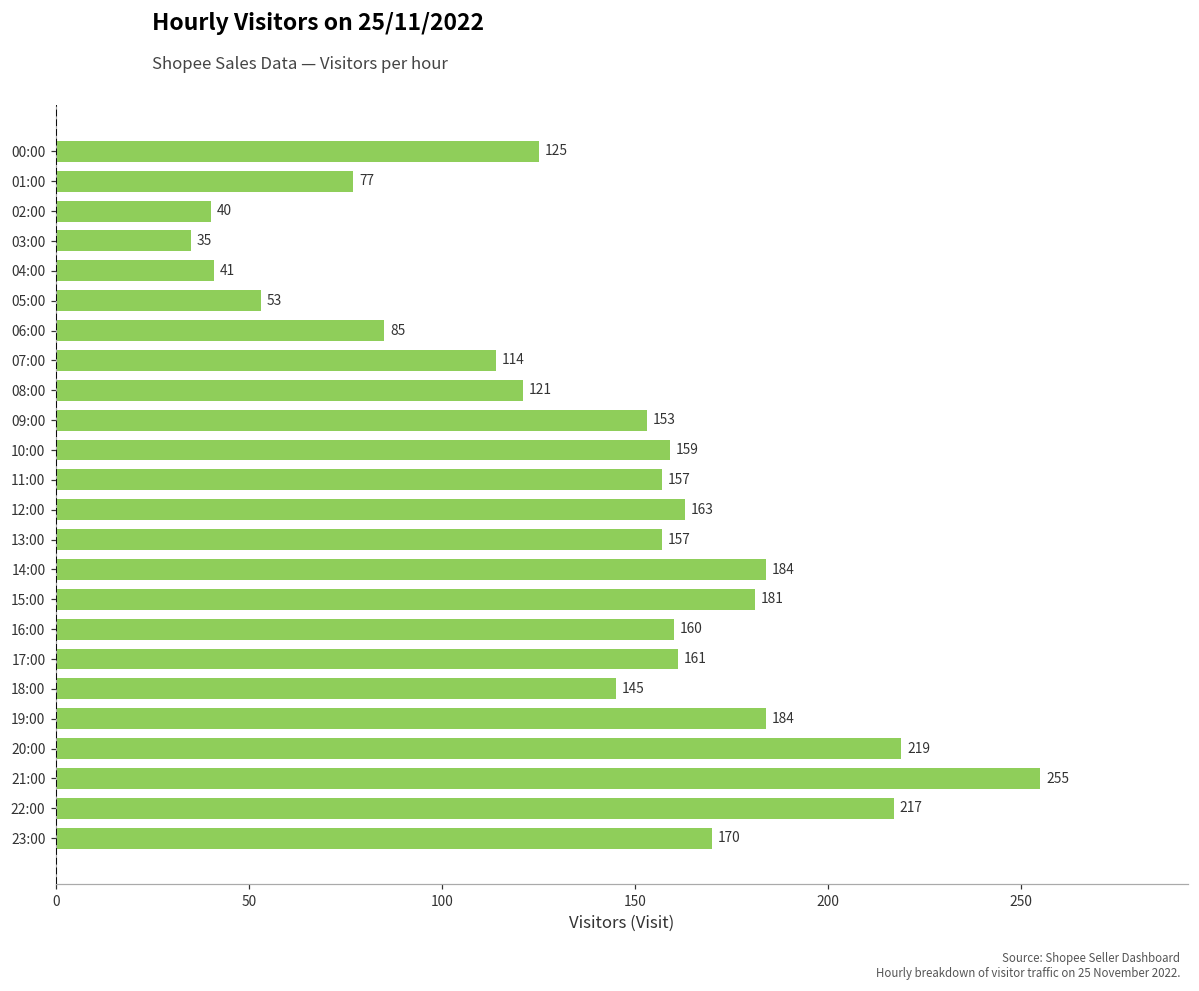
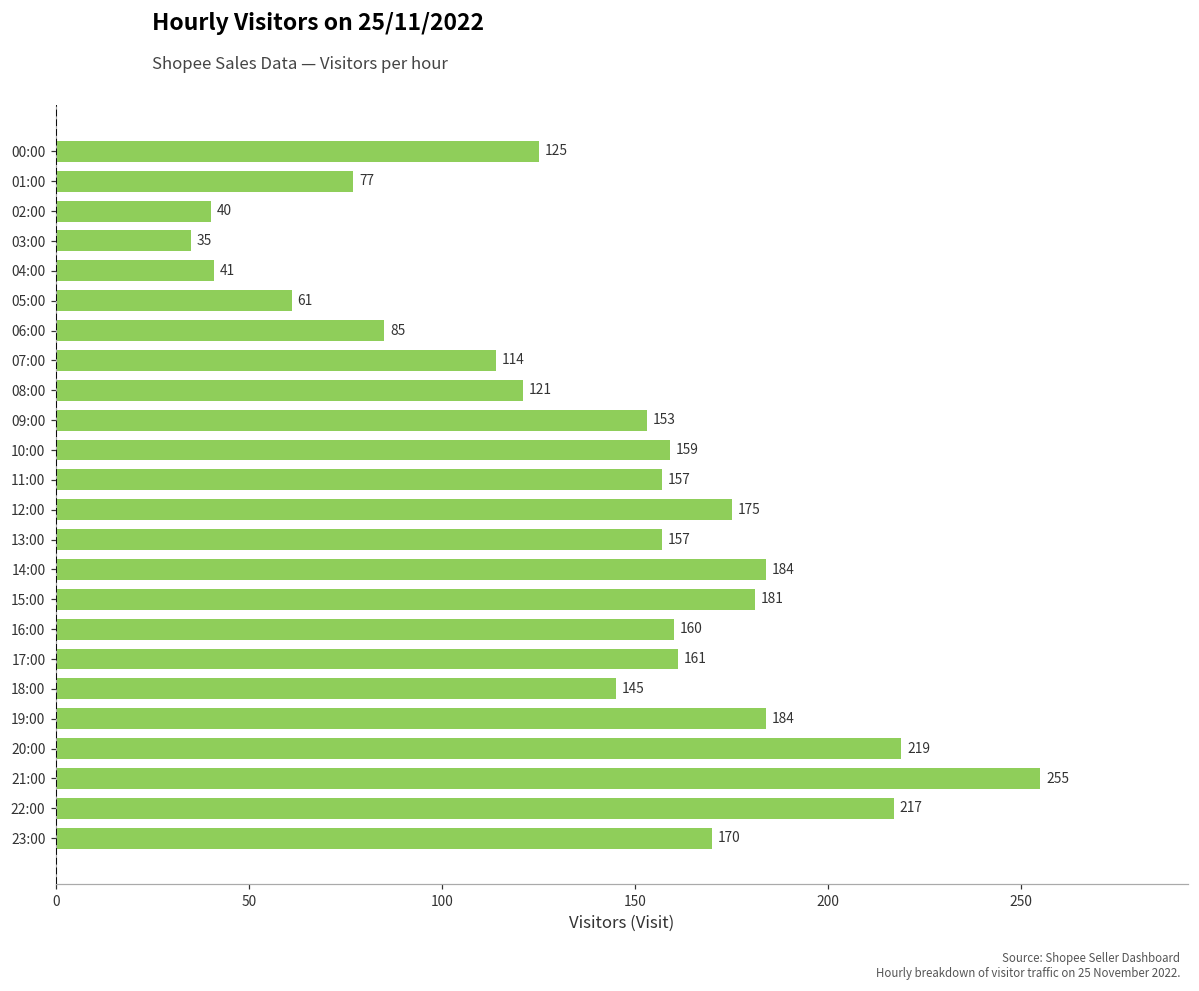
  {
    "00:00": 125,
    "01:00": 77,
    "02:00": 40,
    "03:00": 35,
    "04:00": 41,
-   "05:00": 53,
+   "05:00": 61,
    "06:00": 85,
    "07:00": 114,
    "08:00": 121,
    "09:00": 153,
    "10:00": 159,
    "11:00": 157,
-   "12:00": 163,
+   "12:00": 175,
    "13:00": 157,
    "14:00": 184,
    "15:00": 181,
    "16:00": 160,
    "17:00": 161,
    "18:00": 145,
    "19:00": 184,
    "20:00": 219,
    "21:00": 255,
    "22:00": 217,
    "23:00": 170
  }
